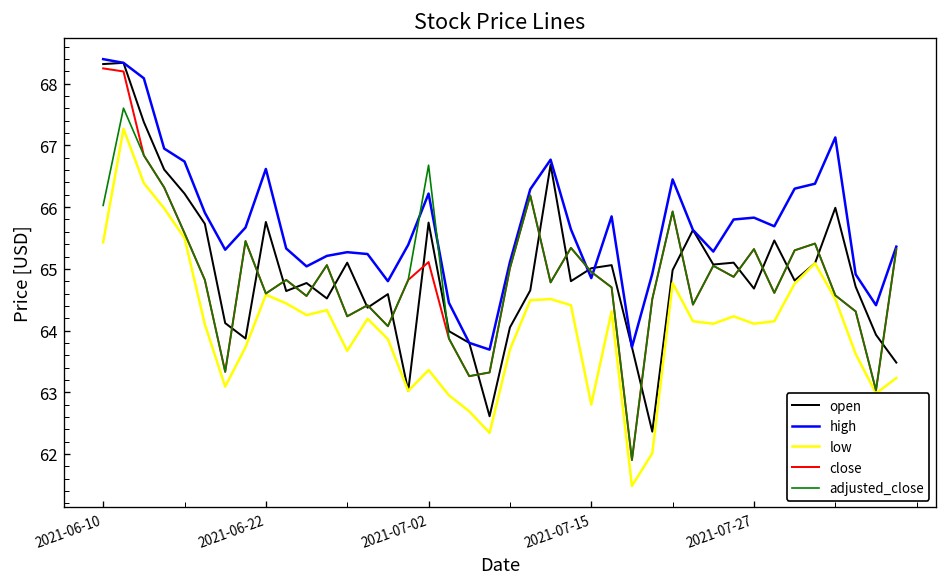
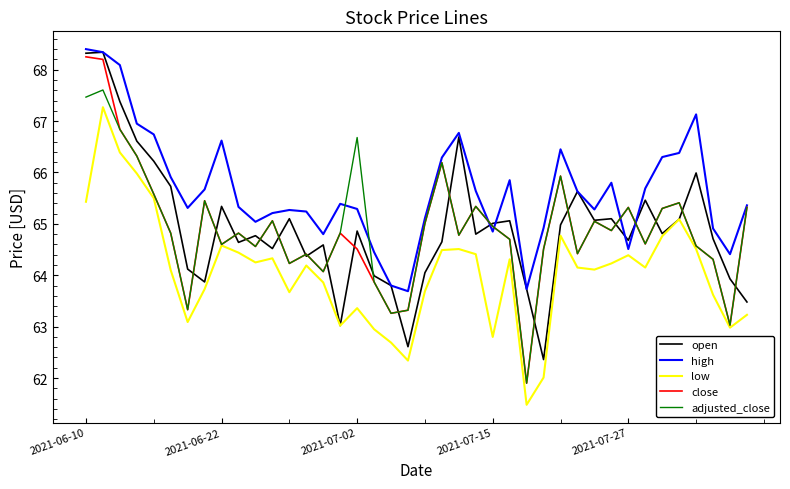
  {
    "open": {
      "2021-06-10": 68.3,
-     "2021-06-22": 65.8,
-     "2021-07-02": 65.8,
+     "2021-06-22": 65.3,
+     "2021-07-02": 64.9,
      "2021-07-15": 65.0,
      "2021-07-27": 64.7
    },
    "high": {
      "2021-06-10": 68.4,
      "2021-06-22": 66.6,
-     "2021-07-02": 66.2,
+     "2021-07-02": 65.3,
      "2021-07-15": 64.9,
-     "2021-07-27": 65.8
+     "2021-07-27": 64.5
    },
    "low": {
      "2021-06-10": 65.4,
      "2021-07-02": 63.4,
      "2021-07-15": 62.8,
-     "2021-07-27": 64.1
+     "2021-07-27": 64.4
    },
    "close": {
      "2021-06-10": 68.3,
-     "2021-07-02": 65.1
+     "2021-07-02": 64.5
    },
    "adjusted_close": {
-     "2021-06-10": 66.0,
+     "2021-06-10": 67.5,
      "2021-07-02": 66.7
    }
  }
